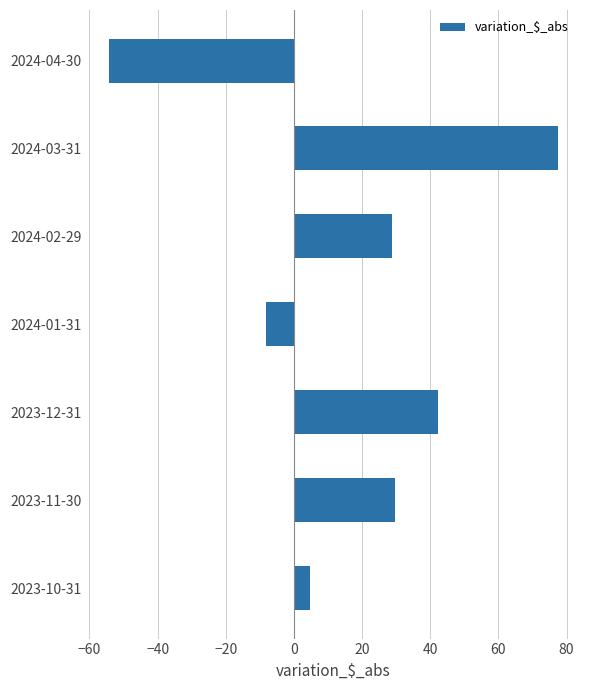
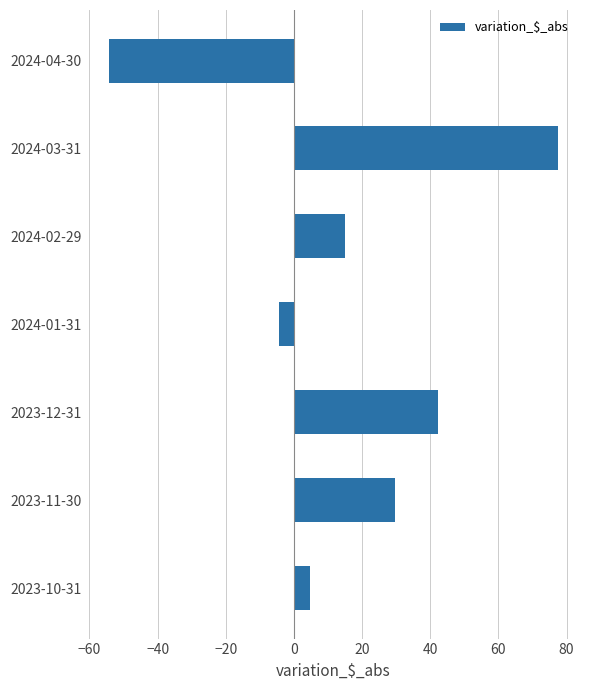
  {
    "2024-04-30": -54,
    "2024-03-31": 77,
-   "2024-02-29": 29,
-   "2024-01-31": -8,
+   "2024-02-29": 15,
+   "2024-01-31": -4,
    "2023-12-31": 42,
    "2023-11-30": 30,
    "2023-10-31": 5
  }
